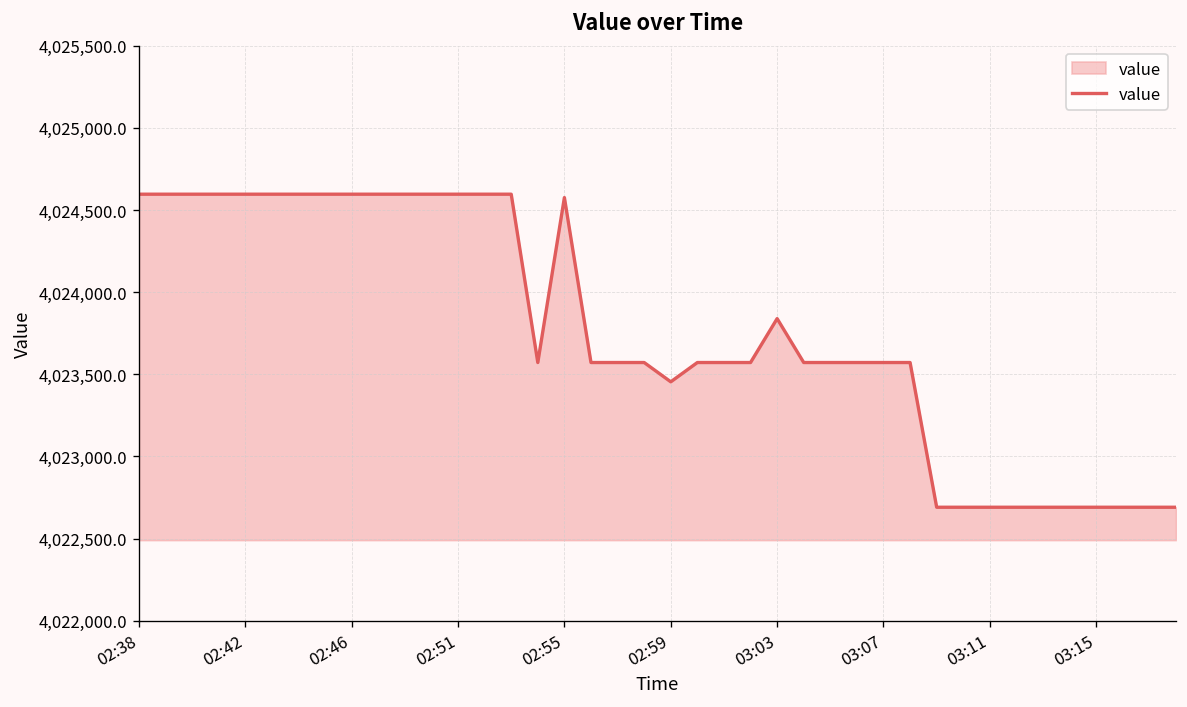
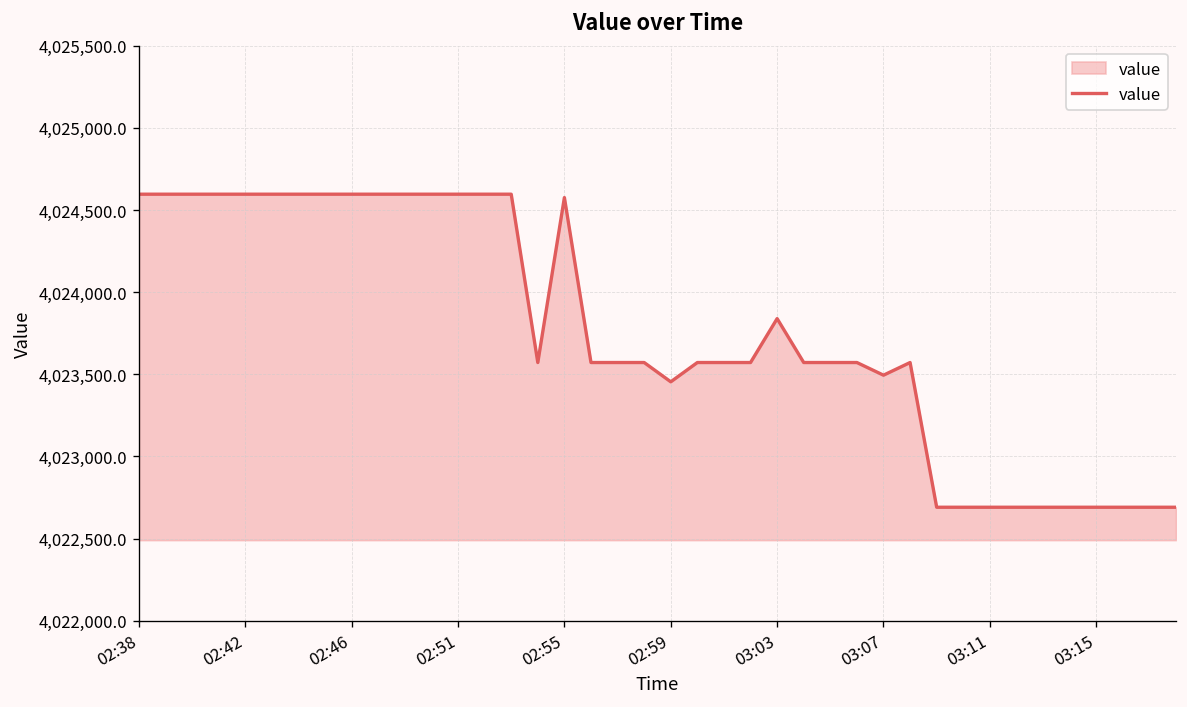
  {
    "02:38": "4,024,600",
    "02:42": "4,024,600",
    "02:46": "4,024,600",
    "02:51": "4,024,600",
    "02:55": "4,024,580",
    "02:59": "4,023,450",
    "03:03": "4,023,840",
-   "03:07": "4,023,570",
+   "03:07": "4,023,490",
    "03:11": "4,022,690",
    "03:15": "4,022,690"
  }
